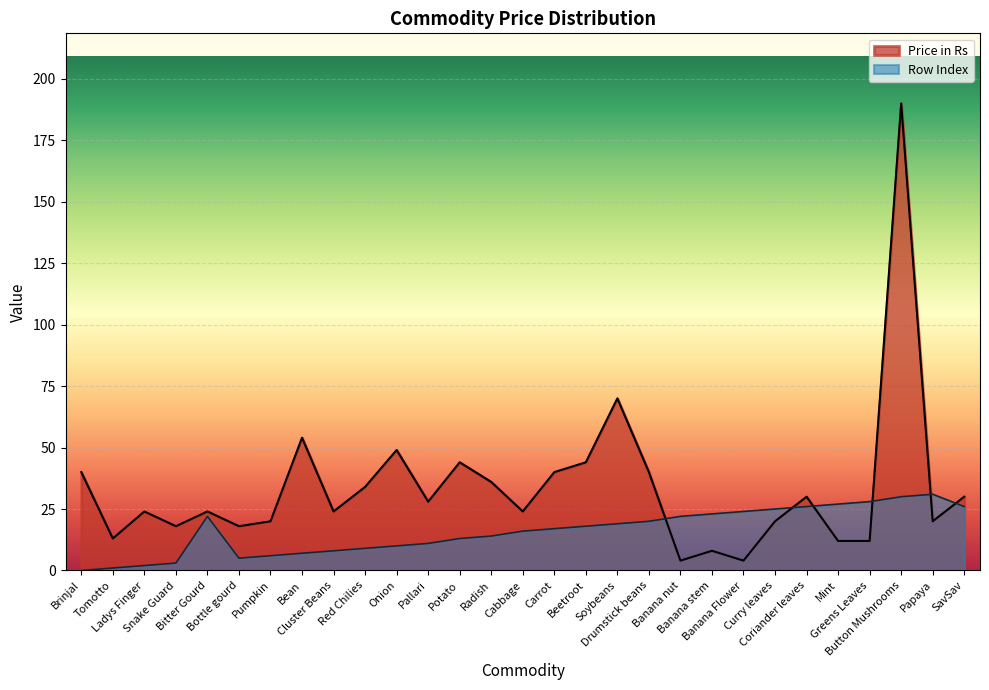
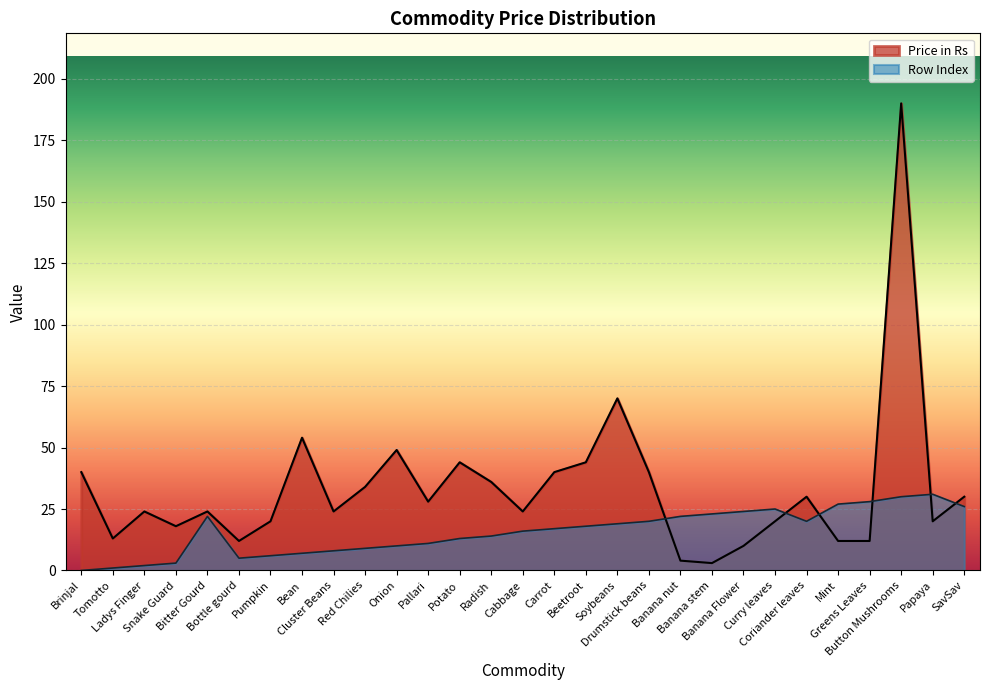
  {
    "Price in Rs": {
      "Brinjal": 40,
      "Tomotto": 13,
      "Ladys Finger": 24,
      "Snake Guard": 18,
      "Bitter Gourd": 24,
-     "Bottle gourd": 18,
+     "Bottle gourd": 12,
      "Pumpkin": 20,
      "Bean": 54,
      "Cluster Beans": 24,
      "Red Chilies": 34,
      "Onion": 49,
      "Pallari": 28,
      "Potato": 44,
      "Radish": 36,
      "Cabbage": 24,
      "Carrot": 40,
      "Beetroot": 44,
      "Soybeans": 70,
      "Drumstick beans": 40,
      "Banana nut": 4,
-     "Banana stem": 8,
-     "Banana Flower": 4,
+     "Banana stem": 3,
+     "Banana Flower": 10,
      "Curry leaves": 20,
      "Coriander leaves": 30,
      "Mint": 12,
      "Greens Leaves": 12,
      "Button Mushrooms": 190,
      "Papaya": 20,
      "SavSav": 30
    },
    "Row Index": {
      "Brinjal": 0,
      "Tomotto": 1,
      "Ladys Finger": 2,
      "Snake Guard": 3,
      "Bitter Gourd": 22,
      "Bottle gourd": 5,
      "Pumpkin": 6,
      "Bean": 7,
      "Cluster Beans": 8,
      "Red Chilies": 9,
      "Onion": 10,
      "Pallari": 11,
      "Potato": 13,
      "Radish": 14,
      "Cabbage": 16,
      "Carrot": 17,
      "Beetroot": 18,
      "Soybeans": 19,
      "Drumstick beans": 20,
      "Banana nut": 22,
      "Banana stem": 23,
      "Banana Flower": 24,
      "Curry leaves": 25,
-     "Coriander leaves": 26,
+     "Coriander leaves": 20,
      "Mint": 27,
      "Greens Leaves": 28,
      "Button Mushrooms": 30,
      "Papaya": 31,
      "SavSav": 26
    }
  }
